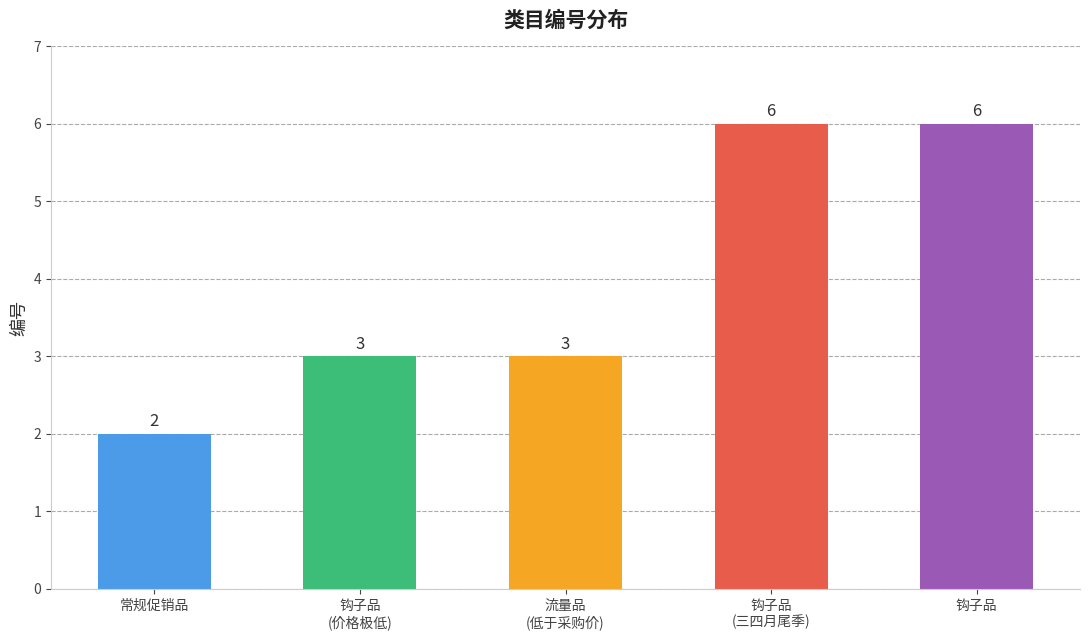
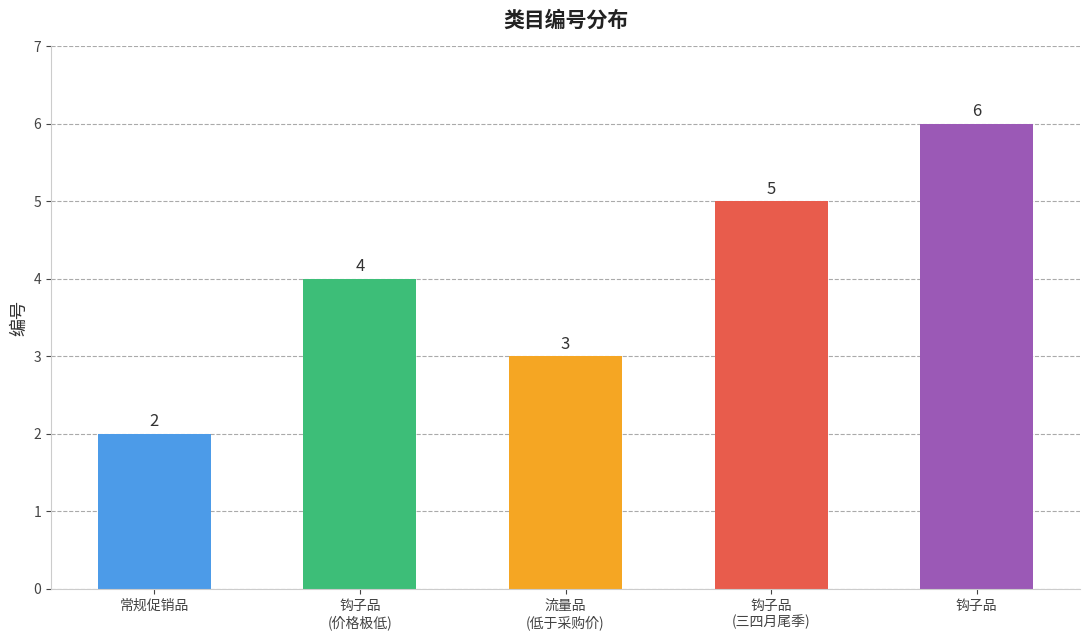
  {
    "常规促销品": 2,
-   "钩子品 (价格极低)": 3,
+   "钩子品 (价格极低)": 4,
    "流量品 (低于采购价)": 3,
-   "钩子品 (三四月尾季)": 6,
+   "钩子品 (三四月尾季)": 5,
    "钩子品": 6
  }
